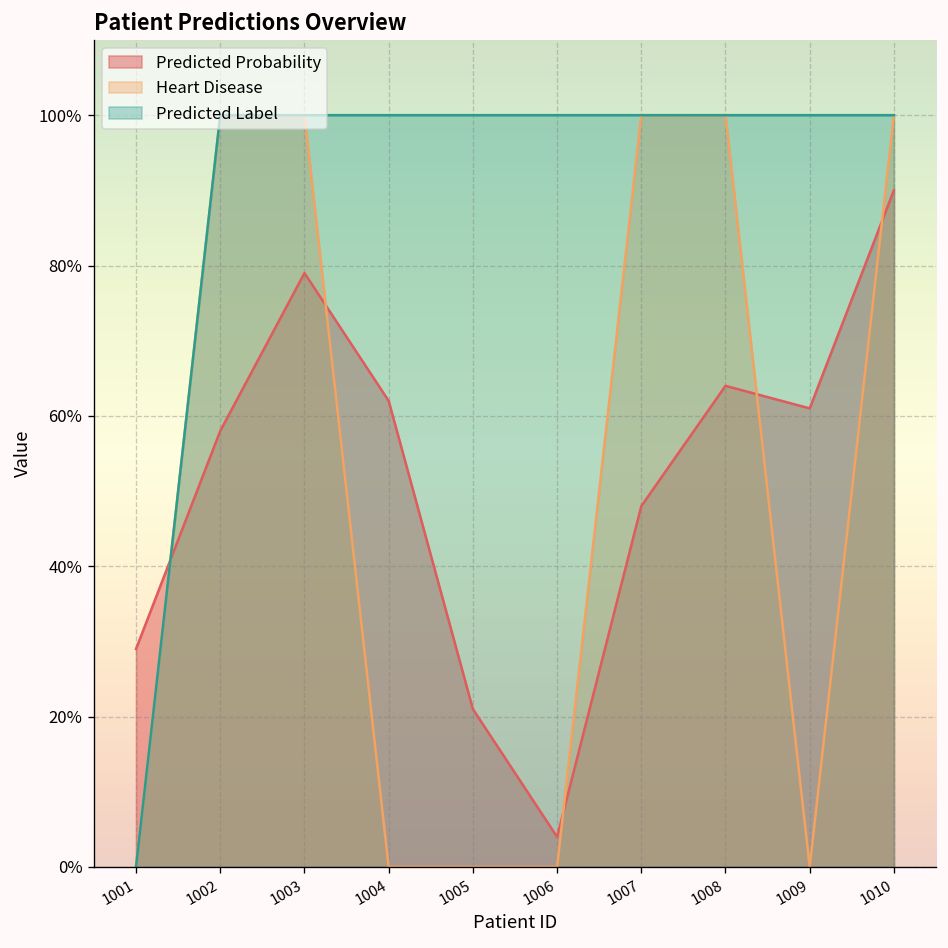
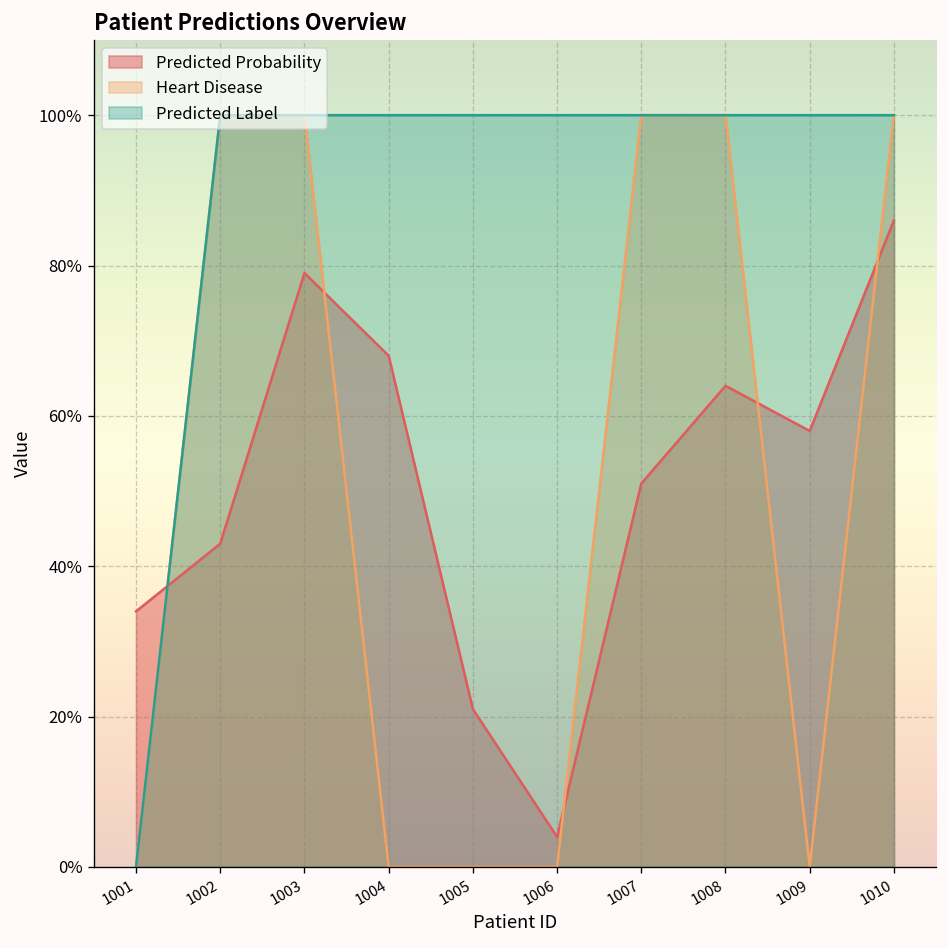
  {
    "Predicted Probability": {
-     "1001": "29%",
-     "1002": "58%",
+     "1001": "34%",
+     "1002": "43%",
      "1003": "79%",
-     "1004": "62%",
+     "1004": "68%",
      "1005": "21%",
      "1006": "4%",
-     "1007": "48%",
+     "1007": "51%",
      "1008": "64%",
-     "1009": "61%",
-     "1010": "90%"
+     "1009": "58%",
+     "1010": "86%"
    },
    "Heart Disease": {
      "1004": "0%",
      "1005": "0%",
      "1006": "0%",
      "1009": "0%"
    },
    "Predicted Label": {
      "1004": "100%",
      "1005": "100%",
      "1006": "100%",
      "1009": "100%"
    }
  }
